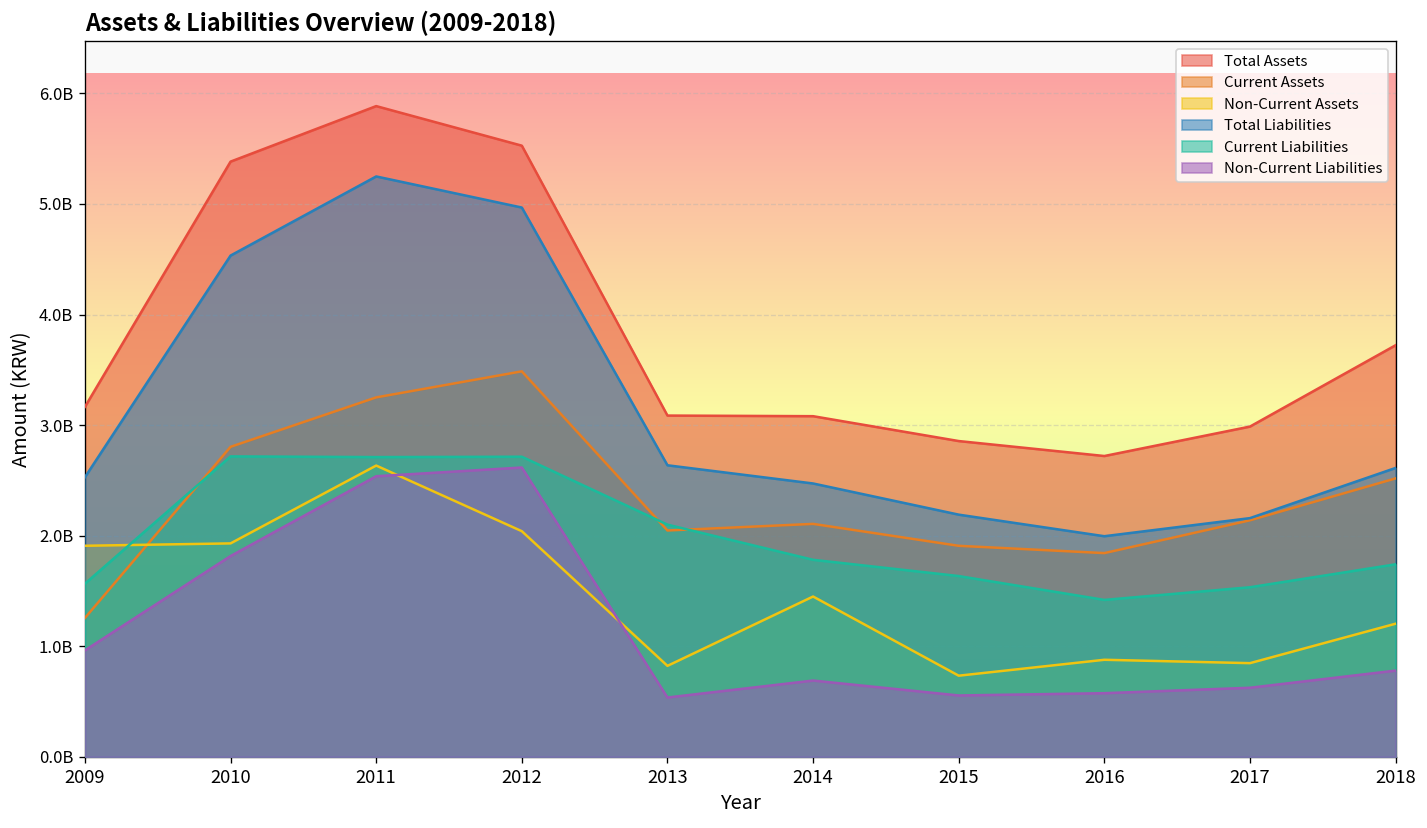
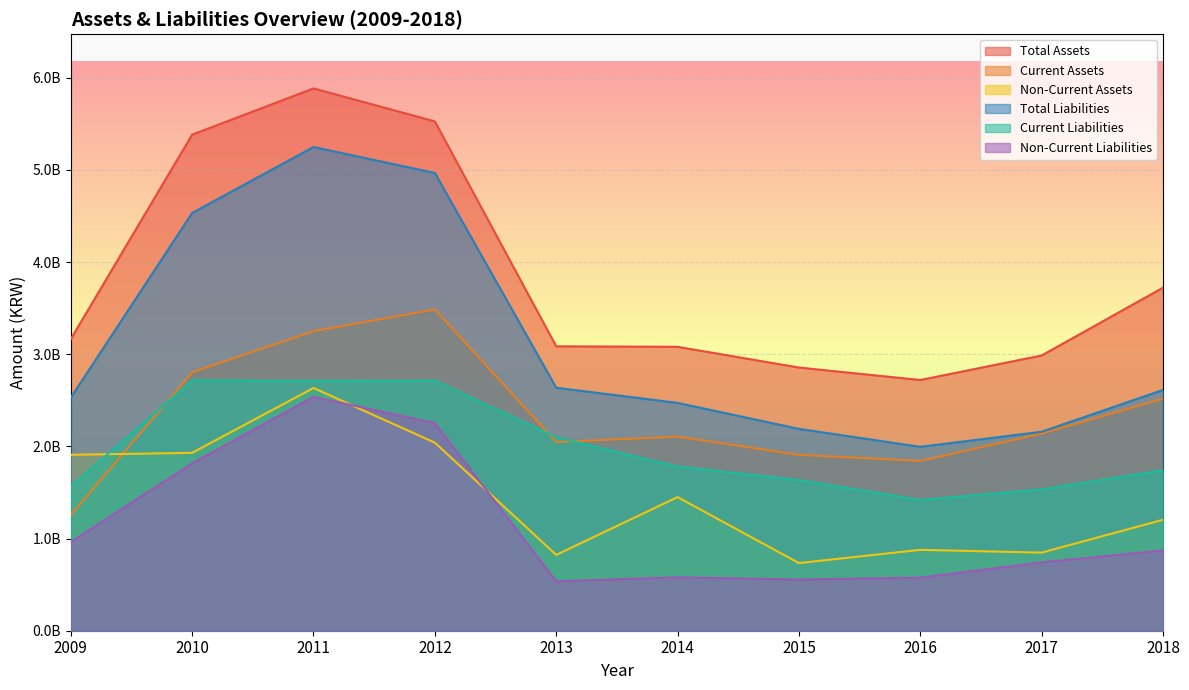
  {
    "Non-Current Assets": {
      "2009": 1900000000,
      "2010": 1900000000,
      "2011": 2600000000,
      "2012": 2000000000,
      "2013": 800000000,
      "2014": 1500000000,
      "2015": 700000000,
      "2016": 900000000,
      "2017": 800000000,
      "2018": 1200000000
    },
    "Non-Current Liabilities": {
      "2009": 1000000000,
      "2010": 1800000000,
      "2011": 2500000000,
-     "2012": 2600000000,
+     "2012": 2300000000,
      "2013": 500000000,
-     "2014": 700000000,
+     "2014": 600000000,
      "2015": 600000000,
      "2016": 600000000,
-     "2017": 600000000,
-     "2018": 800000000
+     "2017": 700000000,
+     "2018": 900000000
    }
  }
